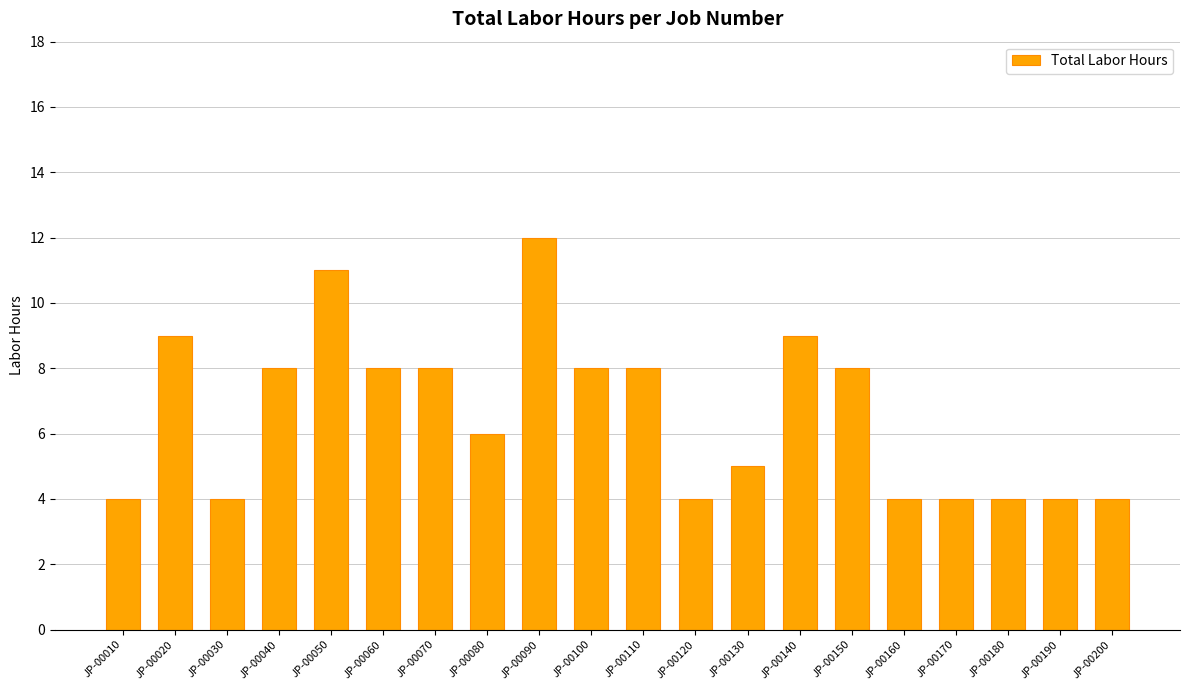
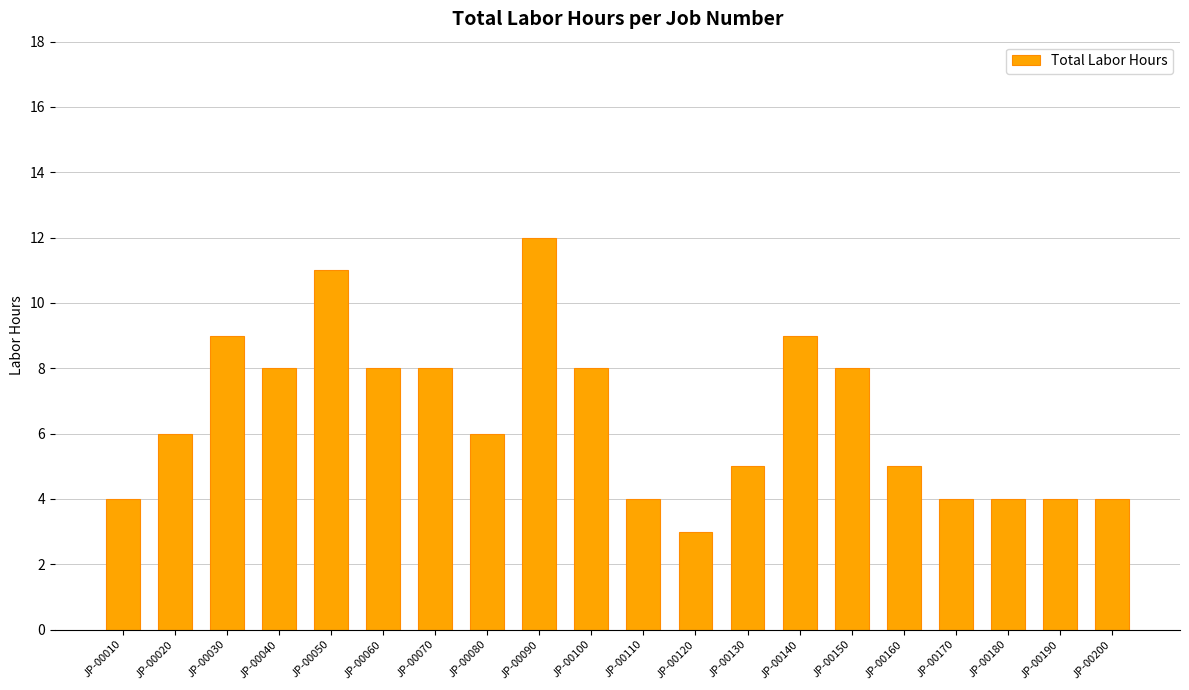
  {
    "JP-00010": 4,
-   "JP-00020": 9,
-   "JP-00030": 4,
+   "JP-00020": 6,
+   "JP-00030": 9,
    "JP-00040": 8,
    "JP-00050": 11,
    "JP-00060": 8,
    "JP-00070": 8,
    "JP-00080": 6,
    "JP-00090": 12,
    "JP-00100": 8,
-   "JP-00110": 8,
-   "JP-00120": 4,
+   "JP-00110": 4,
+   "JP-00120": 3,
    "JP-00130": 5,
    "JP-00140": 9,
    "JP-00150": 8,
-   "JP-00160": 4,
+   "JP-00160": 5,
    "JP-00170": 4,
    "JP-00180": 4,
    "JP-00190": 4,
    "JP-00200": 4
  }
